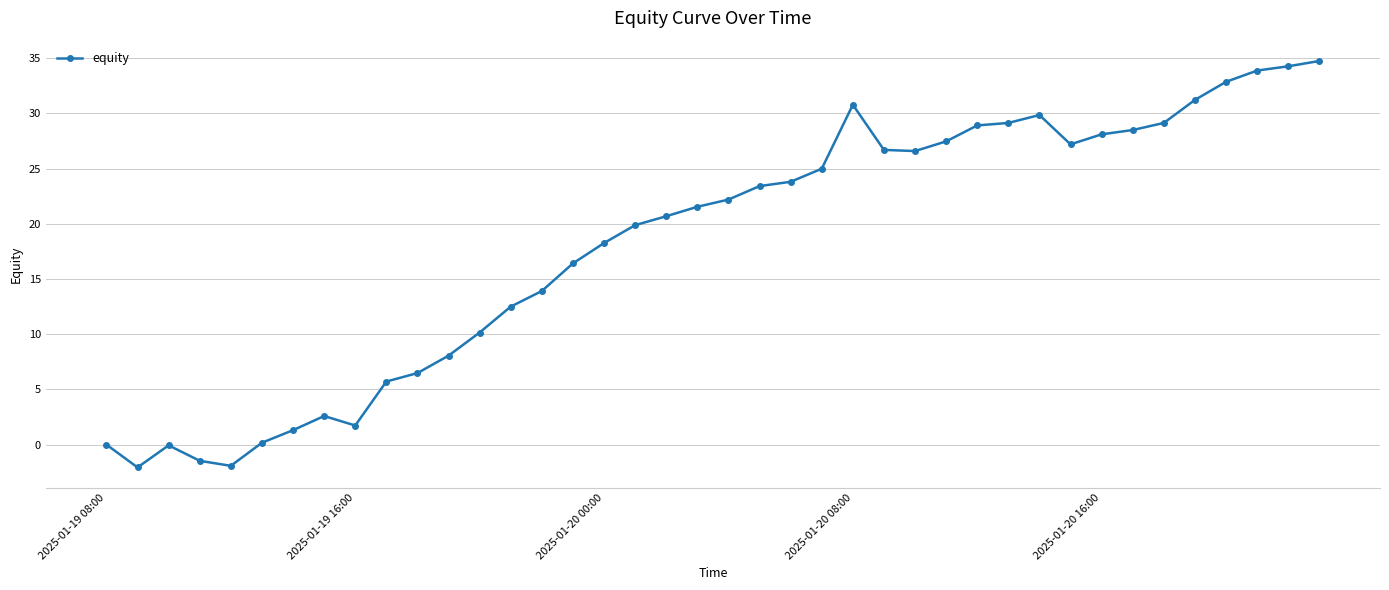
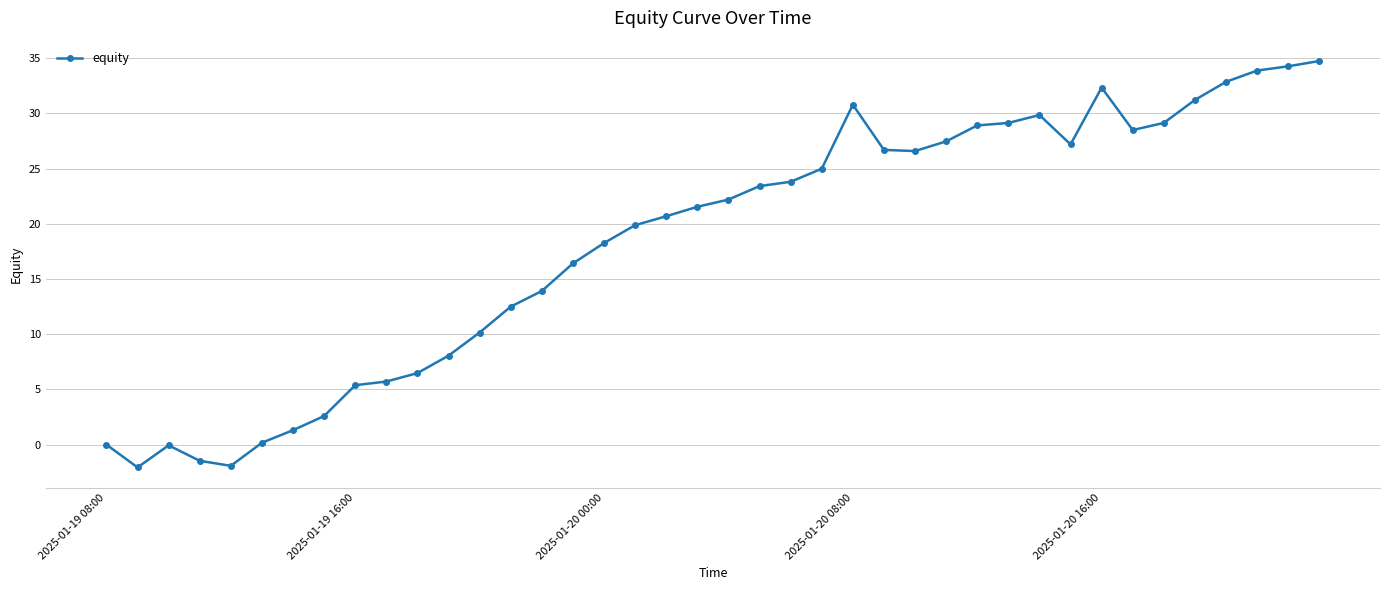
  {
    "2025-01-19 08:00": 0.0,
-   "2025-01-19 16:00": 1.7,
+   "2025-01-19 16:00": 5.4,
    "2025-01-20 00:00": 18.3,
    "2025-01-20 08:00": 30.8,
-   "2025-01-20 16:00": 28.1
+   "2025-01-20 16:00": 32.3
  }
